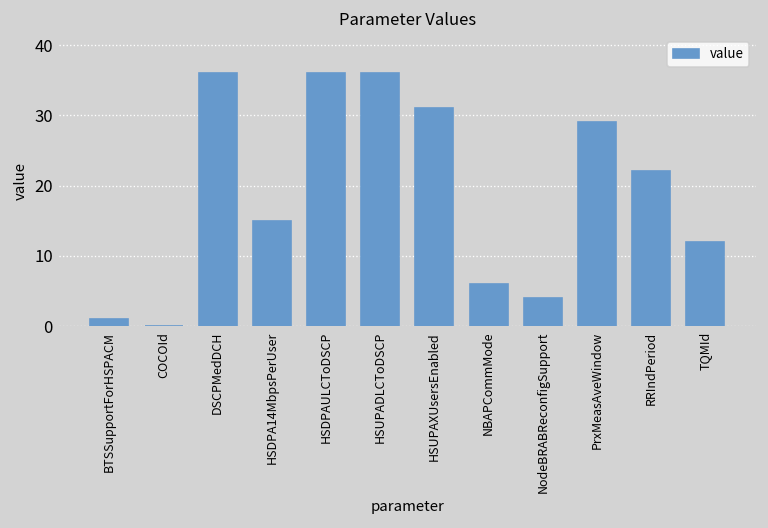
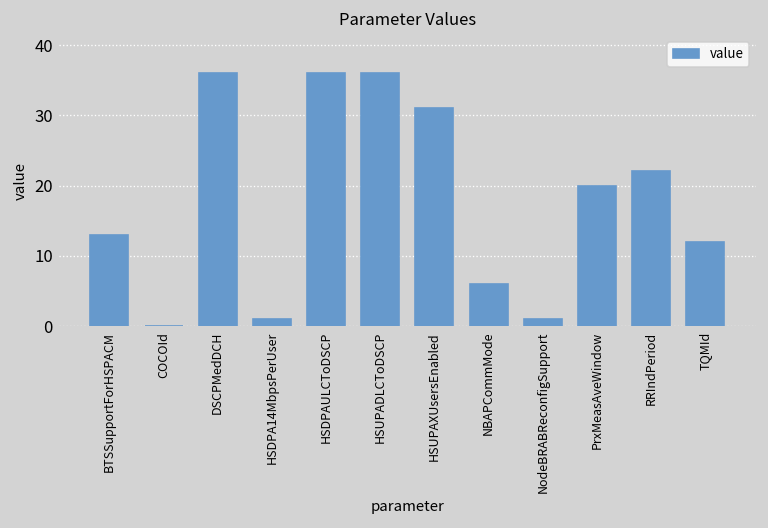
  {
-   "BTSSupportForHSPACM": 1,
+   "BTSSupportForHSPACM": 13,
    "COCOId": 0,
    "DSCPMedDCH": 36,
-   "HSDPA14MbpsPerUser": 15,
+   "HSDPA14MbpsPerUser": 1,
    "HSDPAULCToDSCP": 36,
    "HSUPADLCToDSCP": 36,
    "HSUPAXUsersEnabled": 31,
    "NBAPCommMode": 6,
-   "NodeBRABReconfigSupport": 4,
-   "PrxMeasAveWindow": 29,
+   "NodeBRABReconfigSupport": 1,
+   "PrxMeasAveWindow": 20,
    "RRIndPeriod": 22,
    "TQMId": 12
  }
